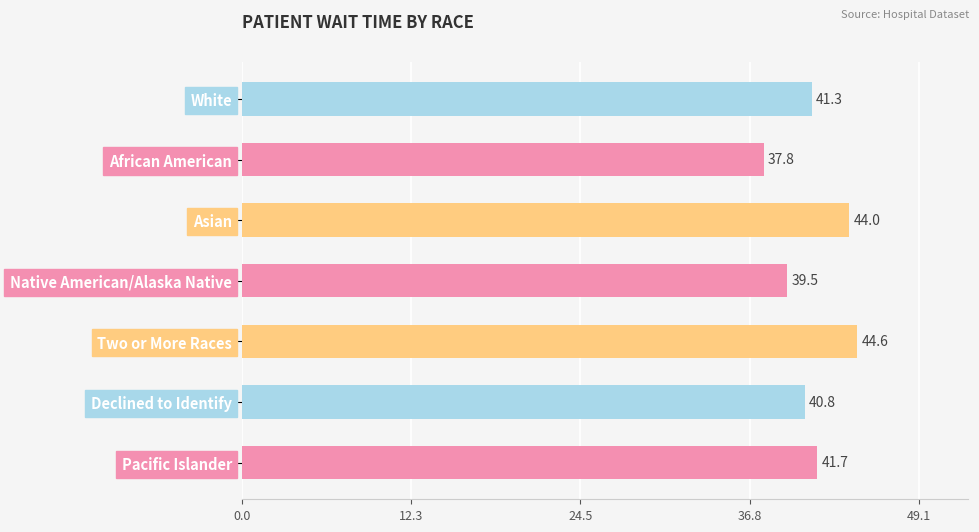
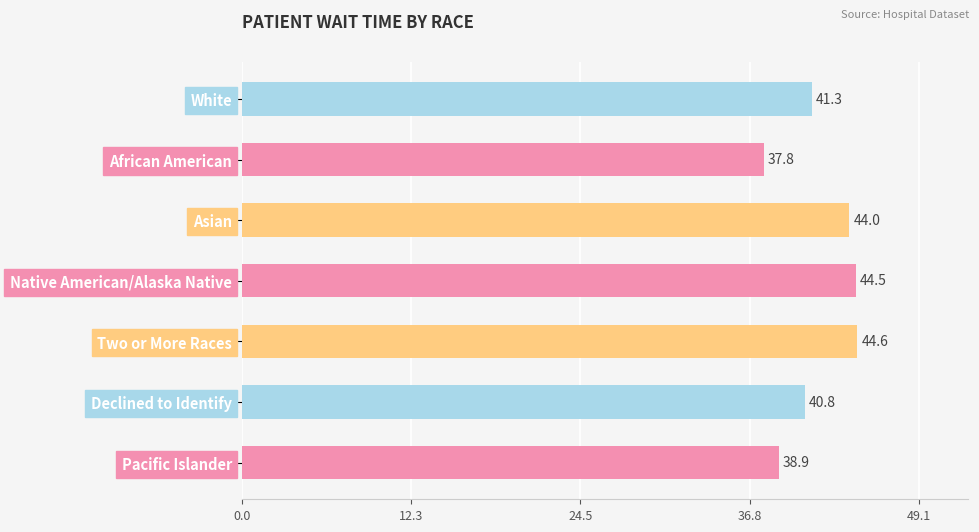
  {
    "White": 41.3,
    "African American": 37.8,
    "Asian": 44.0,
-   "Native American/Alaska Native": 39.5,
+   "Native American/Alaska Native": 44.5,
    "Two or More Races": 44.6,
    "Declined to Identify": 40.8,
-   "Pacific Islander": 41.7
+   "Pacific Islander": 38.9
  }
